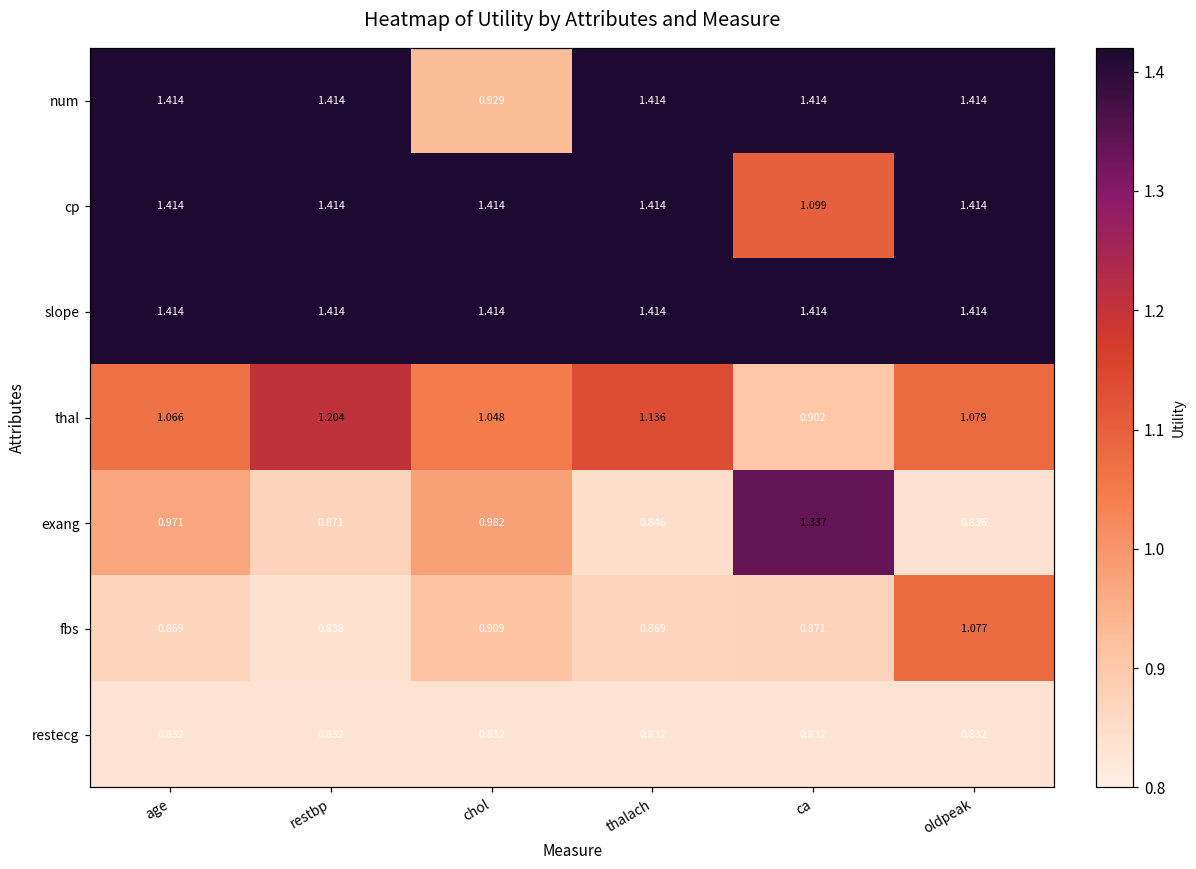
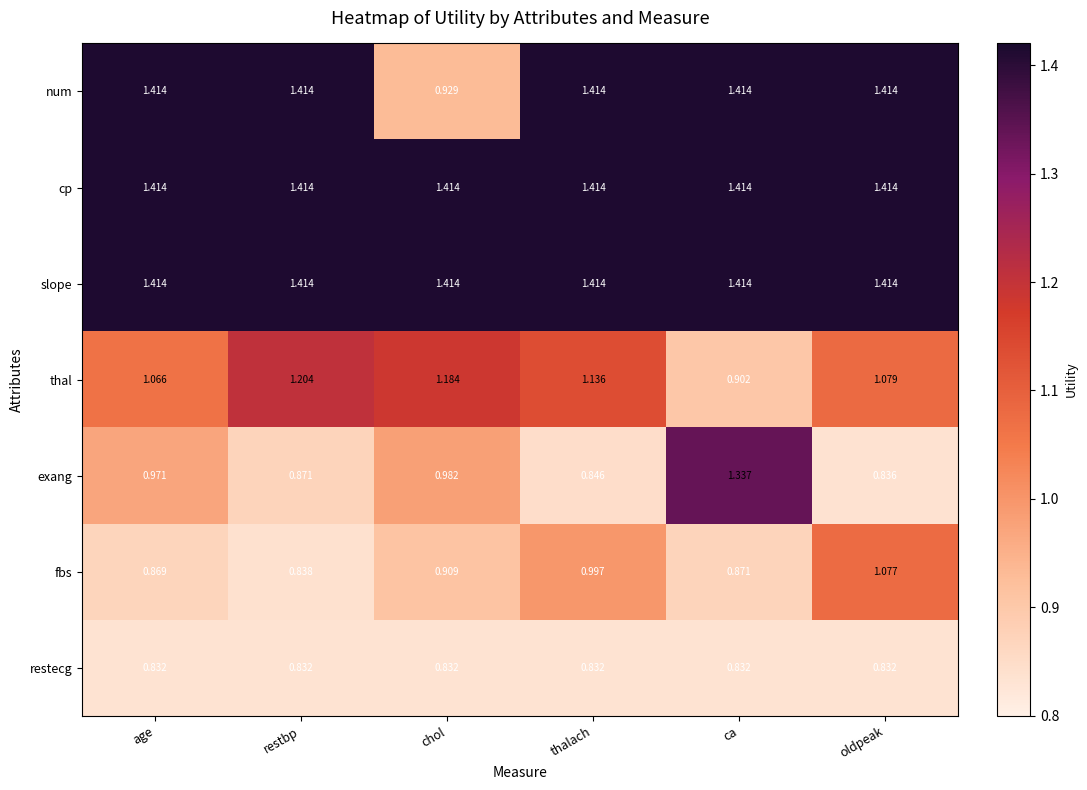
  {
    "num": {
      "age": 1.414,
      "restbp": 1.414,
      "chol": 0.929,
      "thalach": 1.414,
      "ca": 1.414,
      "oldpeak": 1.414
    },
    "cp": {
      "age": 1.414,
      "restbp": 1.414,
      "chol": 1.414,
      "thalach": 1.414,
-     "ca": 1.099,
+     "ca": 1.414,
      "oldpeak": 1.414
    },
    "slope": {
      "age": 1.414,
      "restbp": 1.414,
      "chol": 1.414,
      "thalach": 1.414,
      "ca": 1.414,
      "oldpeak": 1.414
    },
    "thal": {
      "age": 1.066,
      "restbp": 1.204,
-     "chol": 1.048,
+     "chol": 1.184,
      "thalach": 1.136,
      "ca": 0.902,
      "oldpeak": 1.079
    },
    "exang": {
      "age": 0.971,
      "restbp": 0.871,
      "chol": 0.982,
      "thalach": 0.846,
      "ca": 1.337
    },
    "fbs": {
      "age": 0.869,
      "restbp": 0.838,
      "chol": 0.909,
-     "thalach": 0.869,
+     "thalach": 0.997,
      "ca": 0.871,
      "oldpeak": 1.077
    }
  }
